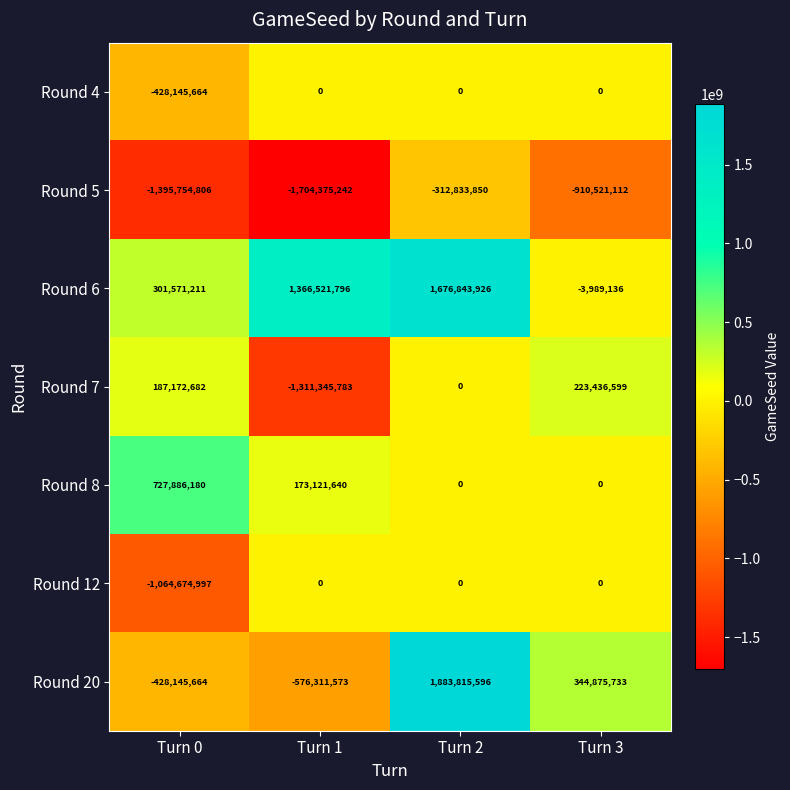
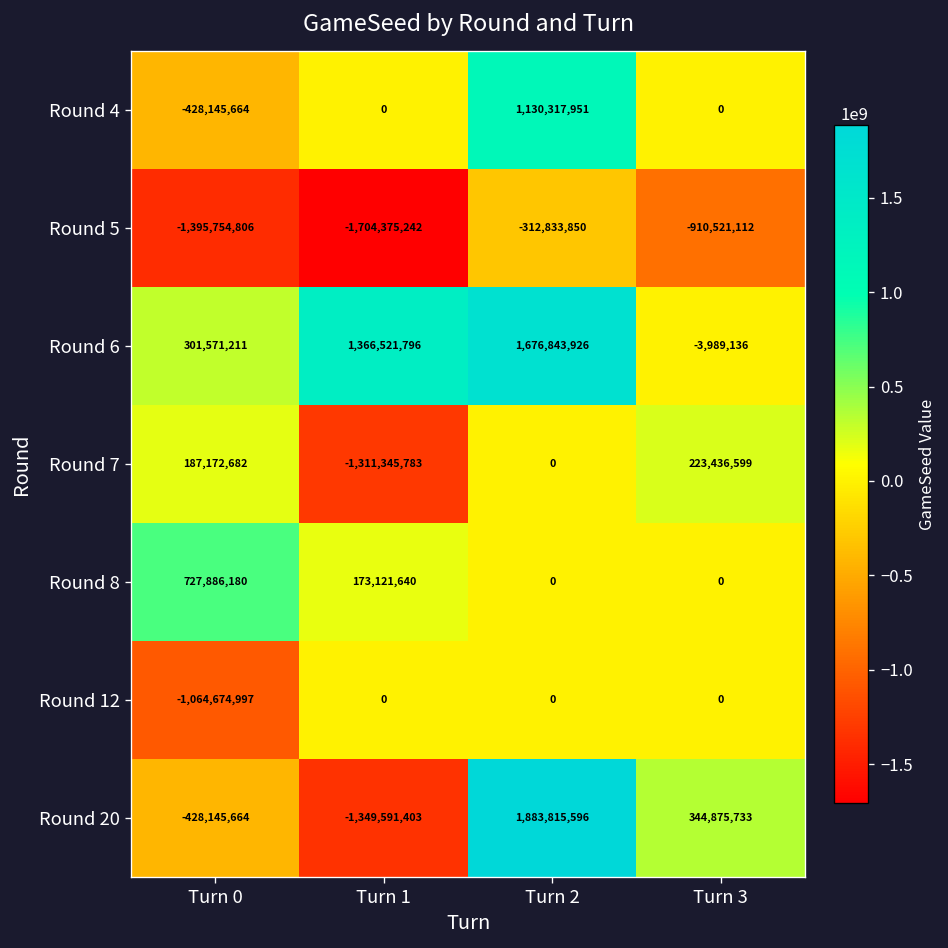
  {
    "Round 4": {
      "Turn 0": "-428,145,664",
      "Turn 1": "0",
-     "Turn 2": "0",
+     "Turn 2": "1,130,317,951",
      "Turn 3": "0"
    },
    "Round 5": {
      "Turn 0": "-1,395,754,806",
      "Turn 1": "-1,704,375,242",
      "Turn 2": "-312,833,850",
      "Turn 3": "-910,521,112"
    },
    "Round 6": {
      "Turn 0": "301,571,211",
      "Turn 1": "1,366,521,796",
      "Turn 2": "1,676,843,926",
      "Turn 3": "-3,989,136"
    },
    "Round 7": {
      "Turn 0": "187,172,682",
      "Turn 1": "-1,311,345,783",
      "Turn 2": "0",
      "Turn 3": "223,436,599"
    },
    "Round 8": {
      "Turn 0": "727,886,180",
      "Turn 1": "173,121,640",
      "Turn 2": "0",
      "Turn 3": "0"
    },
    "Round 12": {
      "Turn 0": "-1,064,674,997",
      "Turn 1": "0",
      "Turn 2": "0",
      "Turn 3": "0"
    },
    "Round 20": {
      "Turn 0": "-428,145,664",
-     "Turn 1": "-576,311,573",
+     "Turn 1": "-1,349,591,403",
      "Turn 2": "1,883,815,596",
      "Turn 3": "344,875,733"
    }
  }
